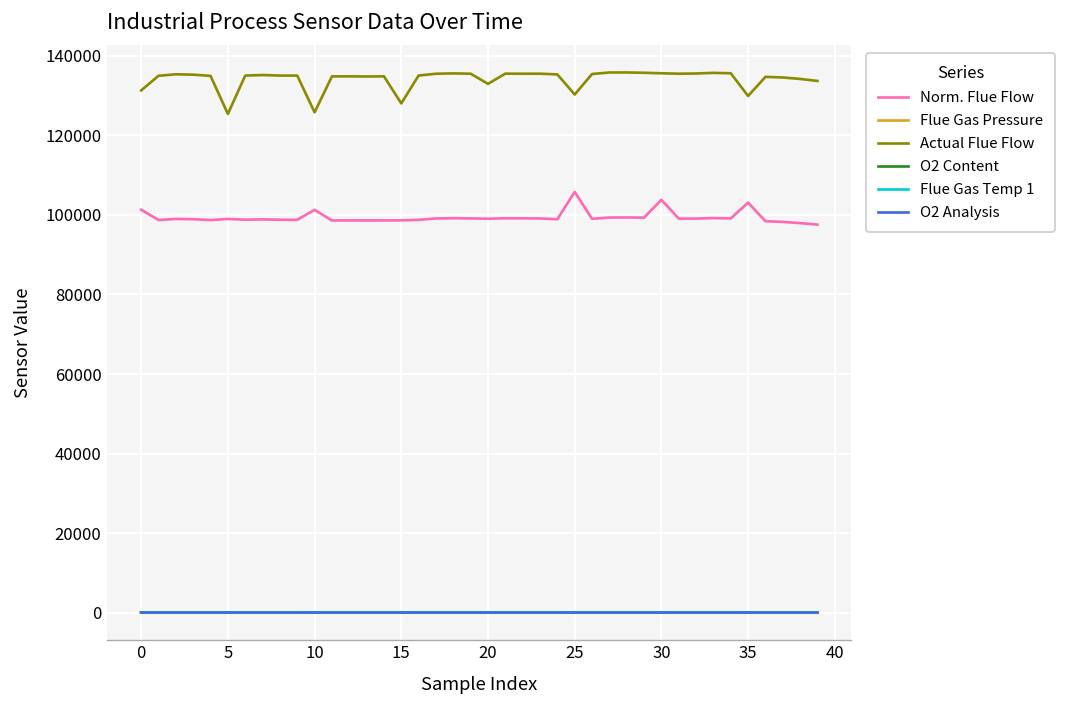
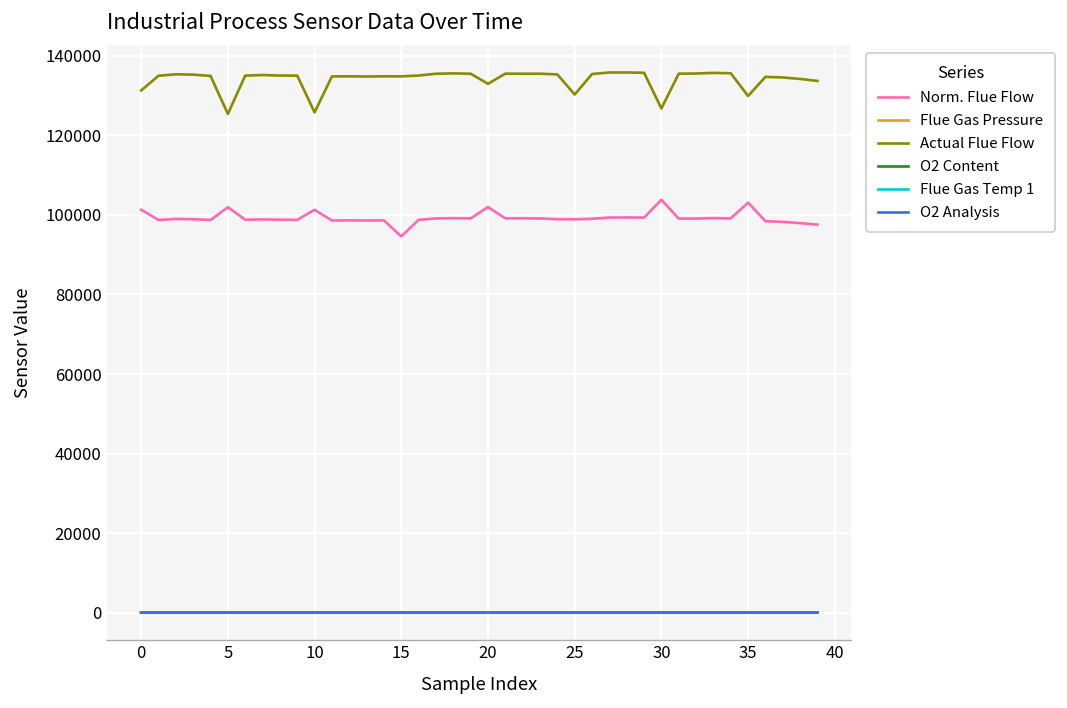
  {
    "Norm. Flue Flow": {
      "0": 101000,
-     "5": 99000,
+     "5": 102000,
      "10": 101000,
-     "15": 99000,
-     "20": 99000,
-     "25": 106000,
+     "15": 95000,
+     "20": 102000,
+     "25": 99000,
      "30": 104000,
      "35": 103000
    },
    "O2 Analysis": {
      "0": 0,
      "5": 0,
      "10": 0,
      "15": 0,
      "20": 0,
      "25": 0,
      "30": 0,
      "35": 0
    },
    "Actual Flue Flow": {
      "0": 131000,
      "5": 125000,
      "10": 126000,
-     "15": 128000,
+     "15": 135000,
      "20": 133000,
      "25": 130000,
-     "30": 136000,
+     "30": 127000,
      "35": 130000
    }
  }
